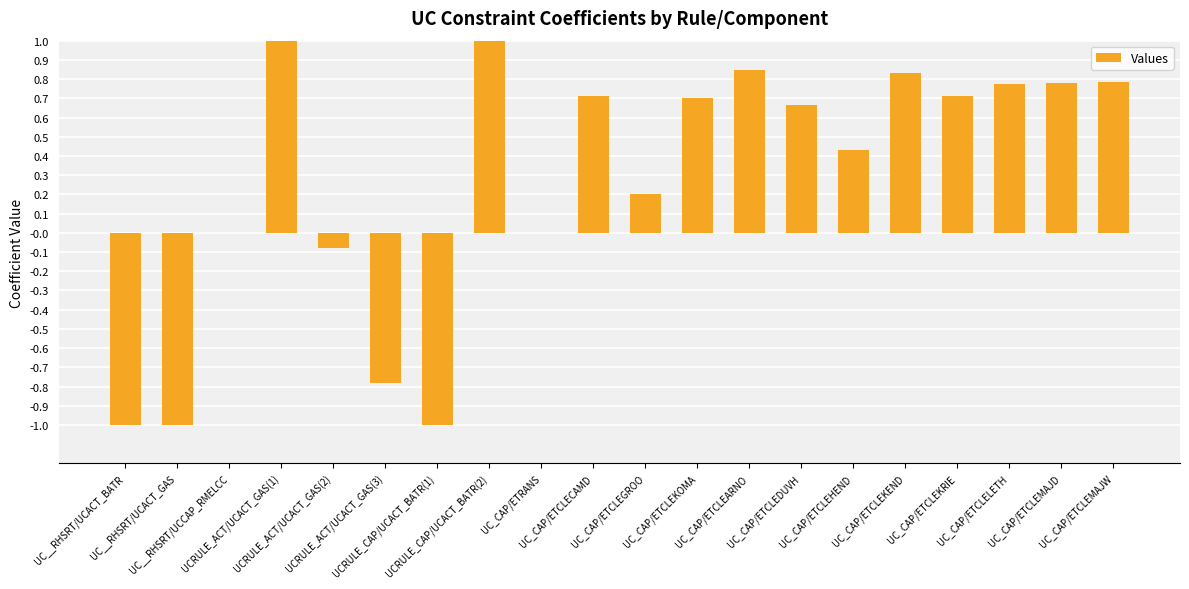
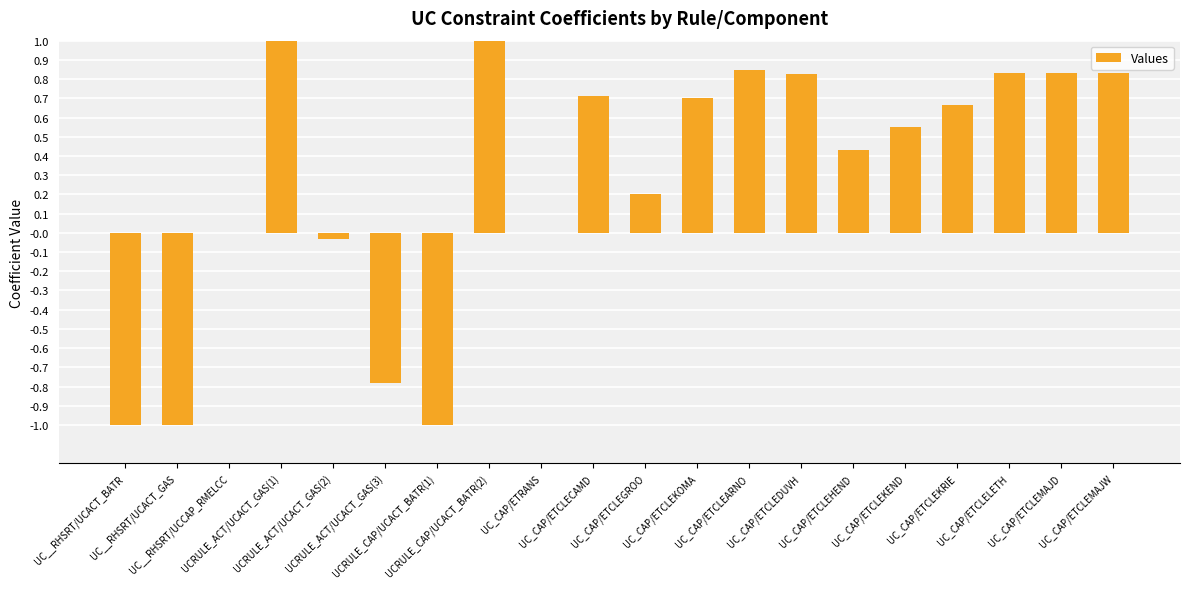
  {
    "UC__RHSRT/UCACT_BATR": -1.00,
    "UC__RHSRT/UCACT_GAS": -1.00,
    "UC__RHSRT/UCCAP_RMELCC": 0.00,
    "UCRULE_ACT/UCACT_GAS(1)": 1.00,
-   "UCRULE_ACT/UCACT_GAS(2)": -0.08,
+   "UCRULE_ACT/UCACT_GAS(2)": -0.03,
    "UCRULE_ACT/UCACT_GAS(3)": -0.78,
    "UCRULE_CAP/UCACT_BATR(1)": -1.00,
    "UCRULE_CAP/UCACT_BATR(2)": 1.00,
    "UC_CAP/ETRANS": 0.00,
    "UC_CAP/ETCLECAMD": 0.71,
    "UC_CAP/ETCLEGROO": 0.20,
    "UC_CAP/ETCLEKOMA": 0.70,
    "UC_CAP/ETCLEARNO": 0.85,
-   "UC_CAP/ETCLEDUVH": 0.67,
+   "UC_CAP/ETCLEDUVH": 0.83,
    "UC_CAP/ETCLEHEND": 0.43,
-   "UC_CAP/ETCLEKEND": 0.83,
-   "UC_CAP/ETCLEKRIE": 0.71,
-   "UC_CAP/ETCLELETH": 0.78,
-   "UC_CAP/ETCLEMAJD": 0.78,
-   "UC_CAP/ETCLEMAJW": 0.79
+   "UC_CAP/ETCLEKEND": 0.55,
+   "UC_CAP/ETCLEKRIE": 0.67,
+   "UC_CAP/ETCLELETH": 0.83,
+   "UC_CAP/ETCLEMAJD": 0.83,
+   "UC_CAP/ETCLEMAJW": 0.83
  }
